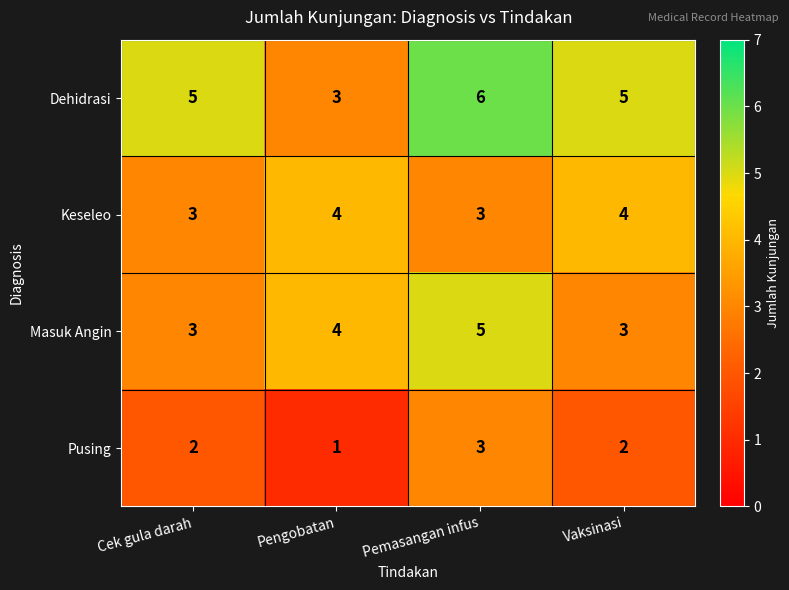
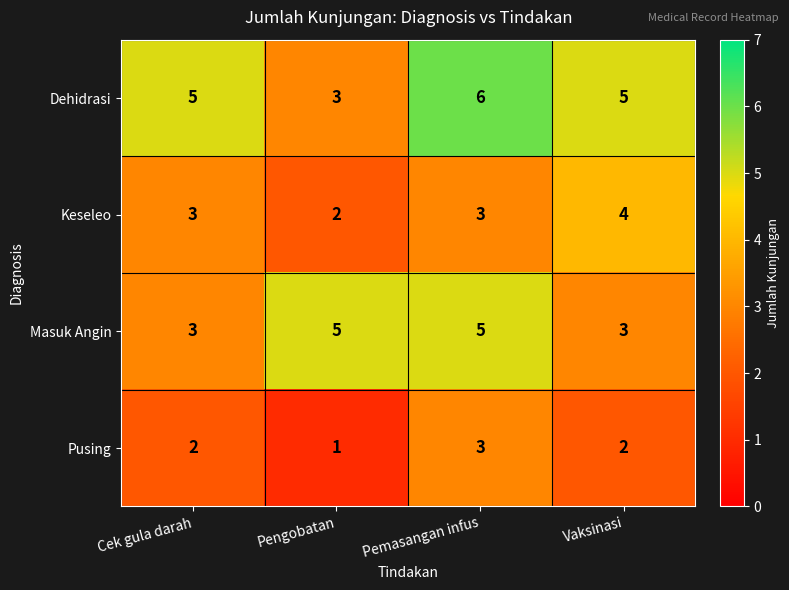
  {
    "Dehidrasi": {
      "Cek gula darah": 5,
      "Pengobatan": 3,
      "Pemasangan infus": 6,
      "Vaksinasi": 5
    },
    "Keseleo": {
      "Cek gula darah": 3,
-     "Pengobatan": 4,
+     "Pengobatan": 2,
      "Pemasangan infus": 3,
      "Vaksinasi": 4
    },
    "Masuk Angin": {
      "Cek gula darah": 3,
-     "Pengobatan": 4,
+     "Pengobatan": 5,
      "Pemasangan infus": 5,
      "Vaksinasi": 3
    },
    "Pusing": {
      "Cek gula darah": 2,
      "Pengobatan": 1,
      "Pemasangan infus": 3,
      "Vaksinasi": 2
    }
  }
